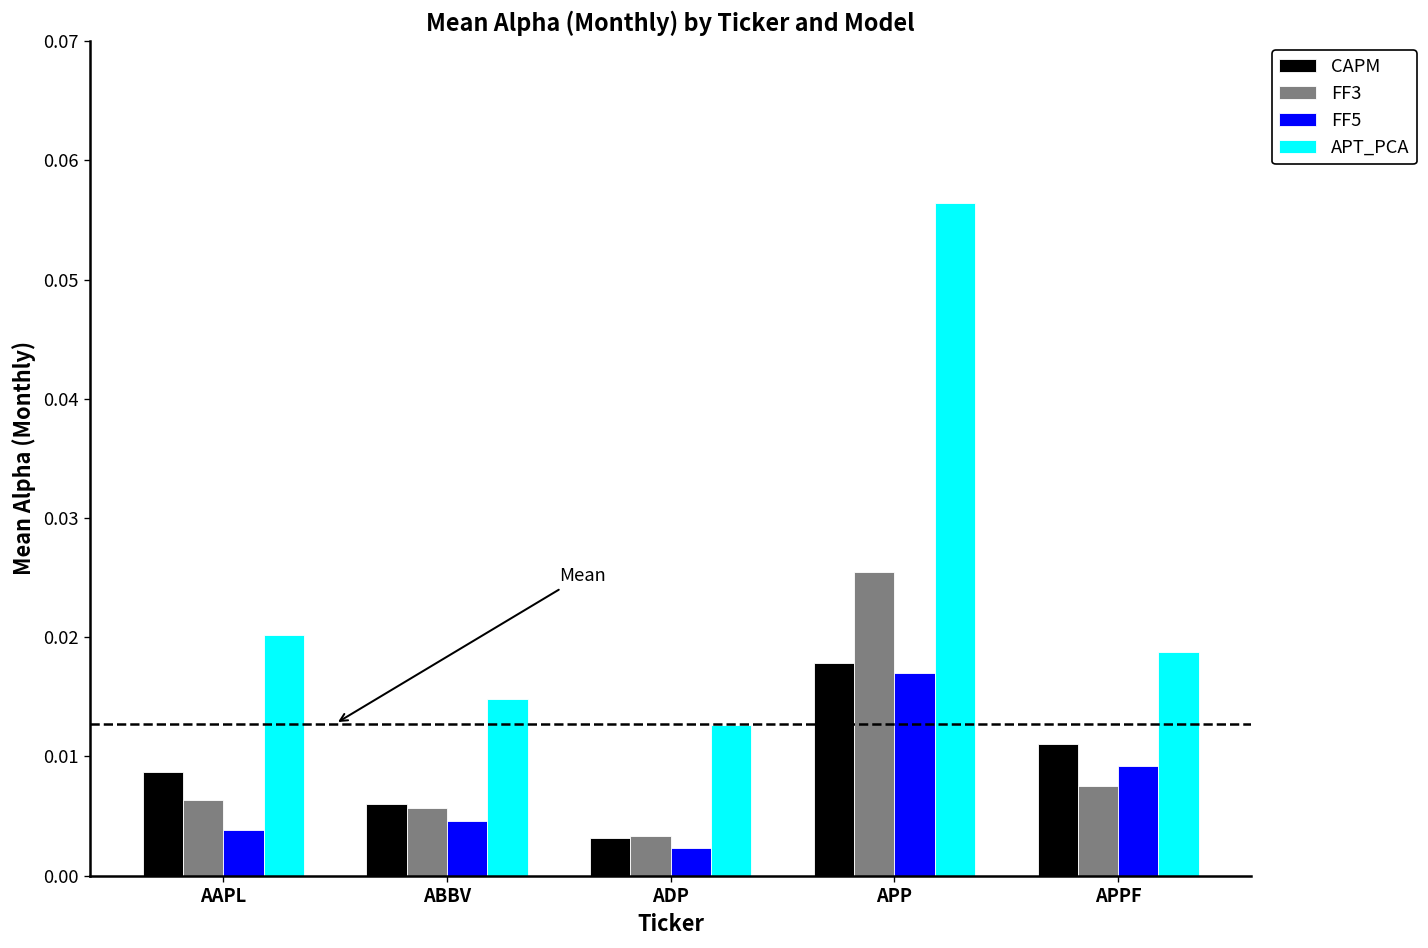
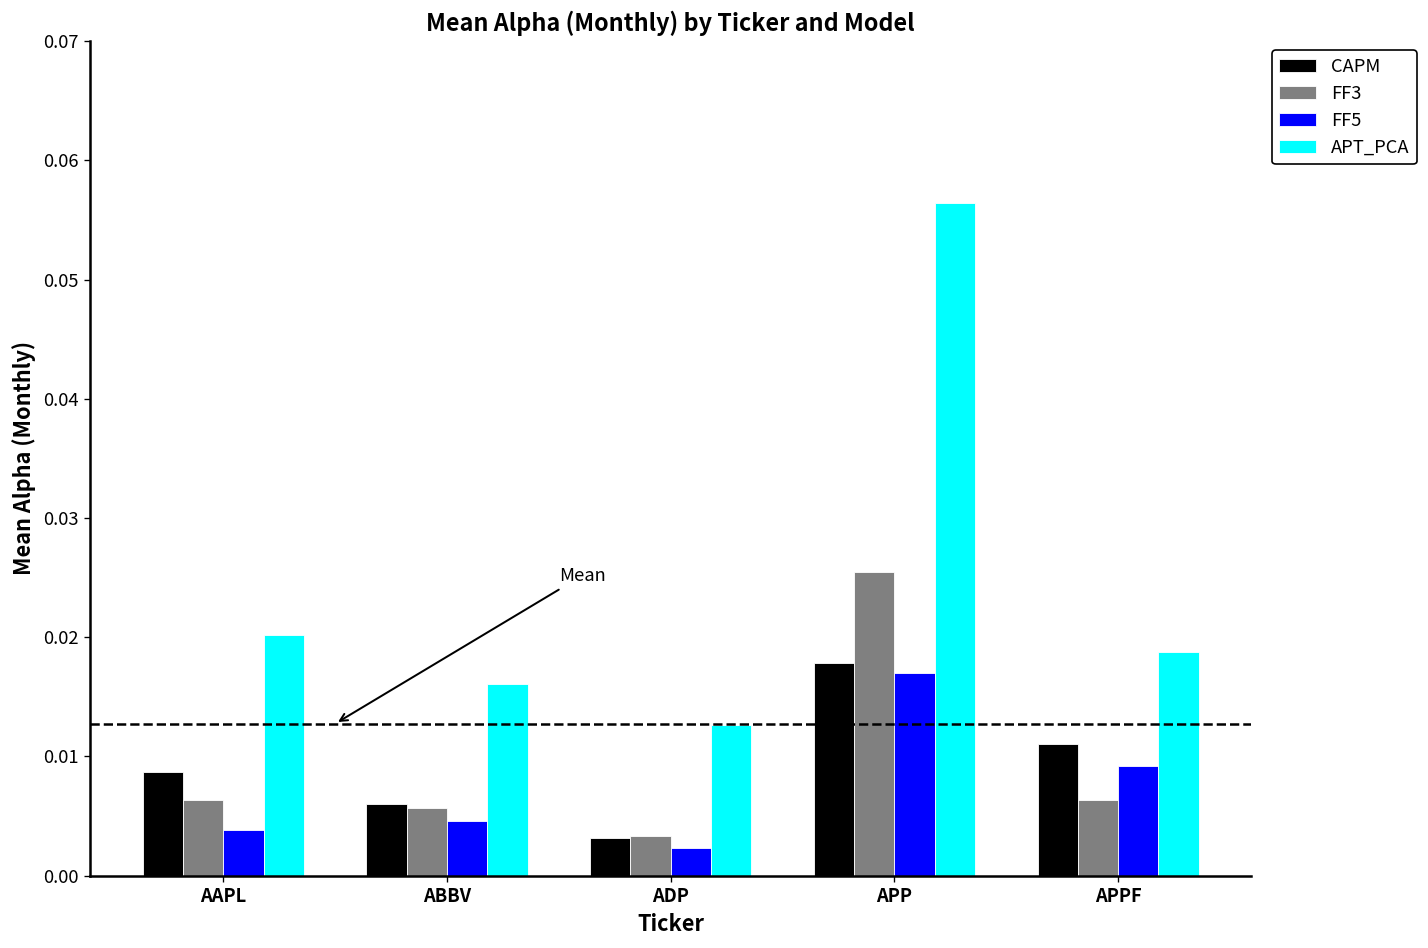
  {
    "CAPM": {
      "AAPL": 0.009,
      "ABBV": 0.006,
      "ADP": 0.003,
      "APP": 0.018,
      "APPF": 0.011
    },
    "FF3": {
      "AAPL": 0.006,
      "ABBV": 0.006,
      "ADP": 0.003,
      "APP": 0.025,
-     "APPF": 0.008
+     "APPF": 0.006
    },
    "FF5": {
      "AAPL": 0.004,
      "ABBV": 0.005,
      "ADP": 0.002,
      "APP": 0.017,
      "APPF": 0.009
    },
    "APT_PCA": {
      "AAPL": 0.020,
-     "ABBV": 0.015,
+     "ABBV": 0.016,
      "ADP": 0.013,
      "APP": 0.056,
      "APPF": 0.019
    }
  }
